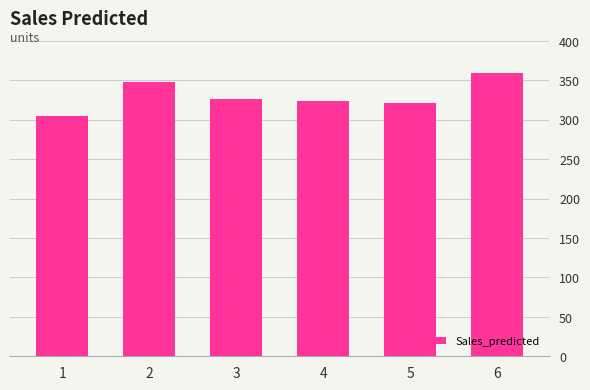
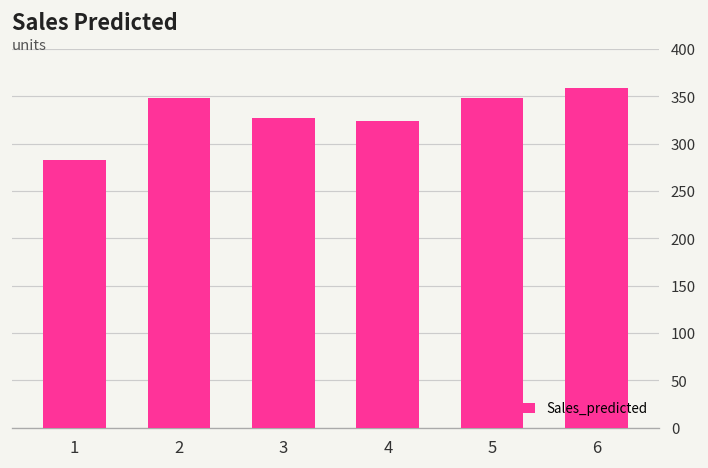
  {
-   "1": 300,
+   "1": 280,
    "2": 350,
    "3": 330,
    "4": 320,
-   "5": 320,
+   "5": 350,
    "6": 360
  }
